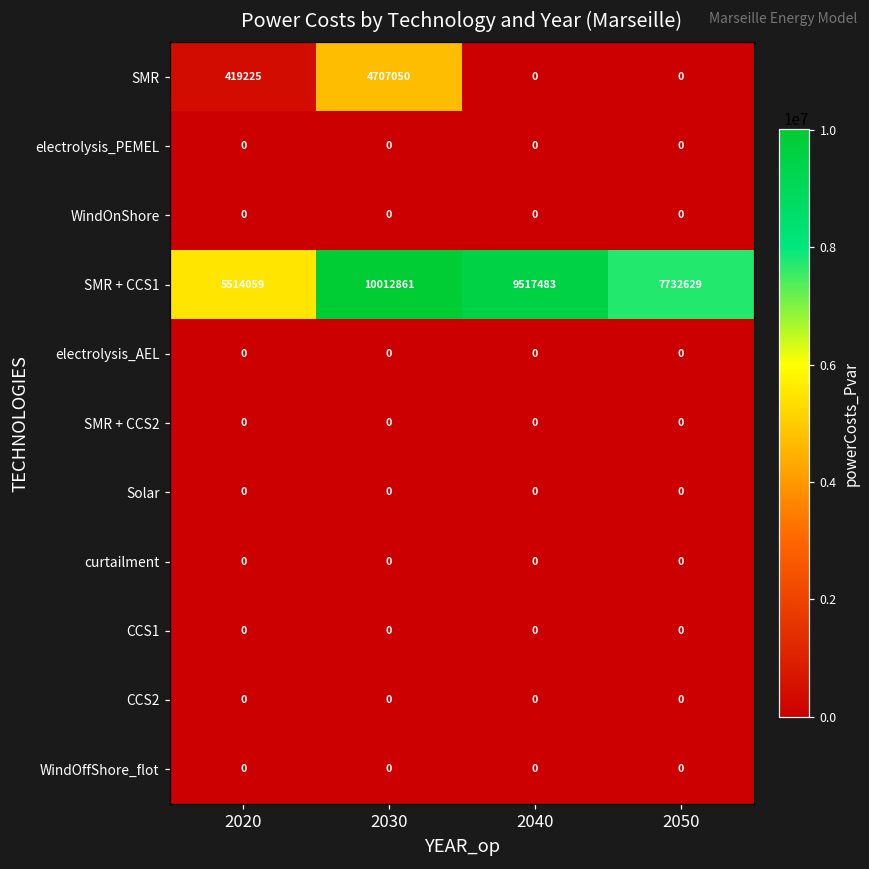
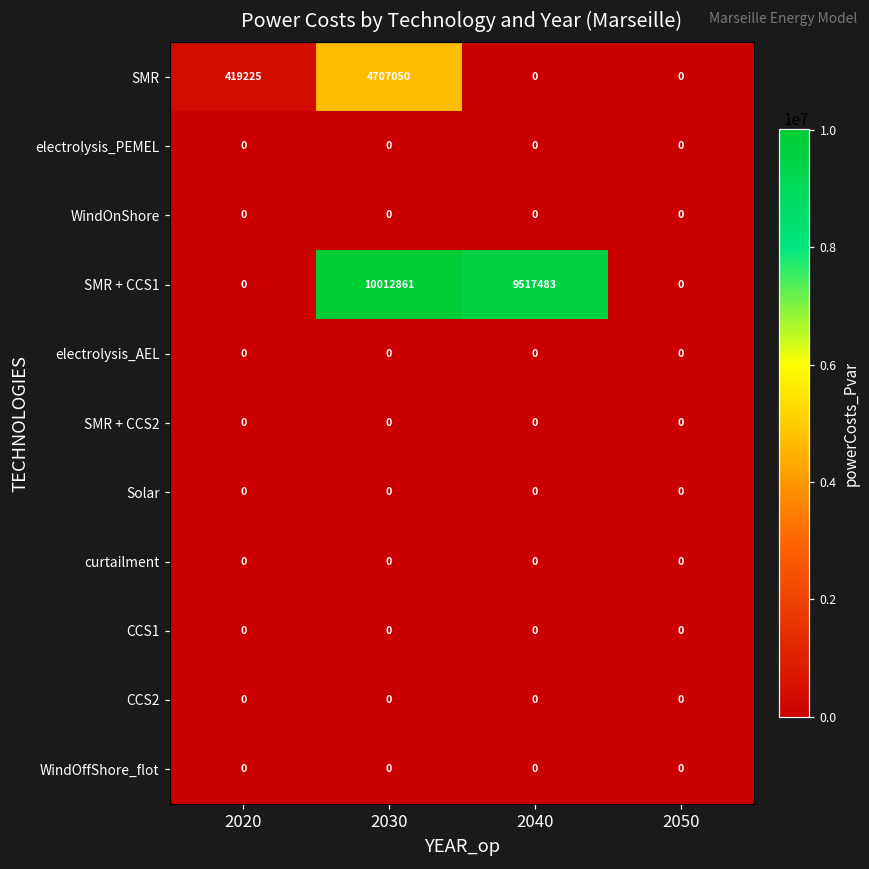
  {
    "SMR": {
      "2020": 419225,
      "2030": 4707050,
      "2040": 0,
      "2050": 0
    },
    "electrolysis_PEMEL": {
      "2020": 0,
      "2030": 0,
      "2040": 0,
      "2050": 0
    },
    "WindOnShore": {
      "2020": 0,
      "2030": 0,
      "2040": 0,
      "2050": 0
    },
    "SMR + CCS1": {
-     "2020": 5514059,
+     "2020": 0,
      "2030": 10012861,
      "2040": 9517483,
-     "2050": 7732629
+     "2050": 0
    },
    "electrolysis_AEL": {
      "2020": 0,
      "2030": 0,
      "2040": 0,
      "2050": 0
    },
    "SMR + CCS2": {
      "2020": 0,
      "2030": 0,
      "2040": 0,
      "2050": 0
    },
    "Solar": {
      "2020": 0,
      "2030": 0,
      "2040": 0,
      "2050": 0
    },
    "curtailment": {
      "2020": 0,
      "2030": 0,
      "2040": 0,
      "2050": 0
    },
    "CCS1": {
      "2020": 0,
      "2030": 0,
      "2040": 0,
      "2050": 0
    },
    "CCS2": {
      "2020": 0,
      "2030": 0,
      "2040": 0,
      "2050": 0
    },
    "WindOffShore_flot": {
      "2020": 0,
      "2030": 0,
      "2040": 0,
      "2050": 0
    }
  }
